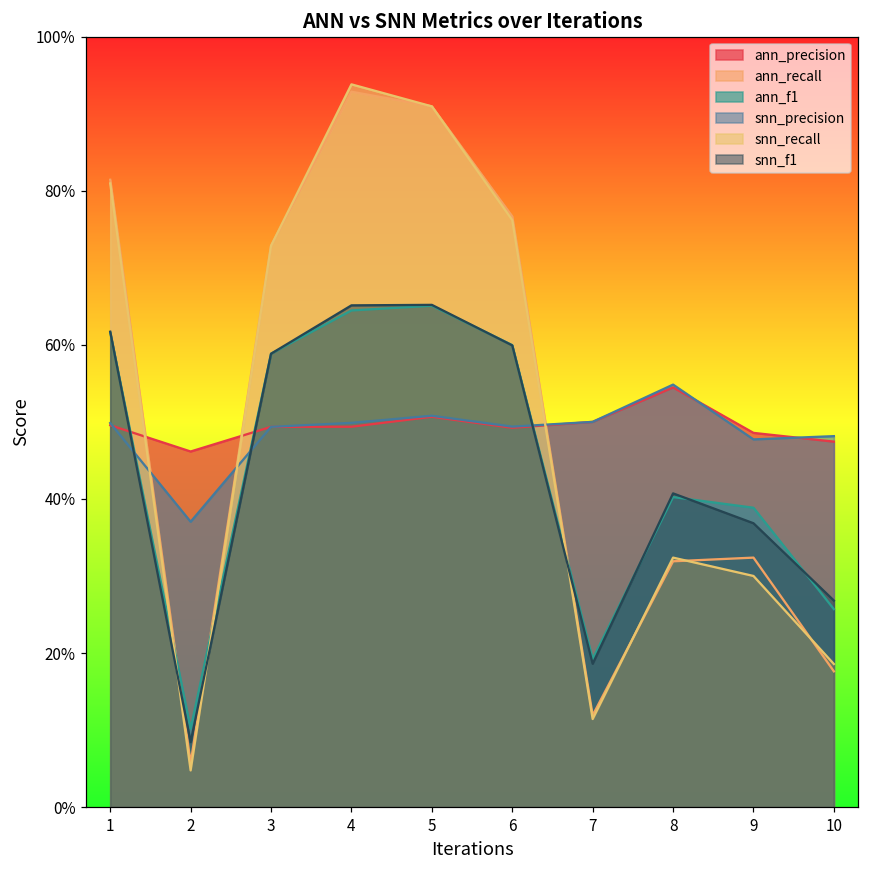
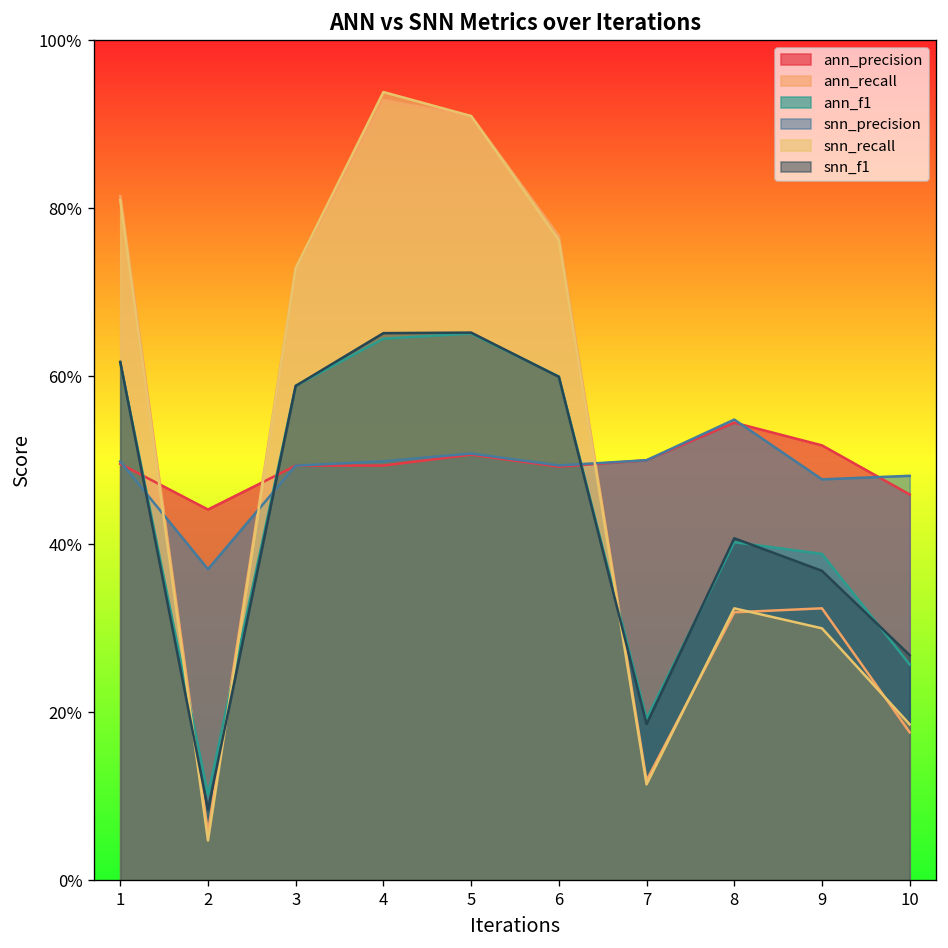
  {
    "ann_precision": {
-     "2": "46%",
+     "2": "44%",
      "4": "49%",
      "8": "54%",
-     "9": "49%",
-     "10": "47%"
+     "9": "52%",
+     "10": "46%"
    }
  }
